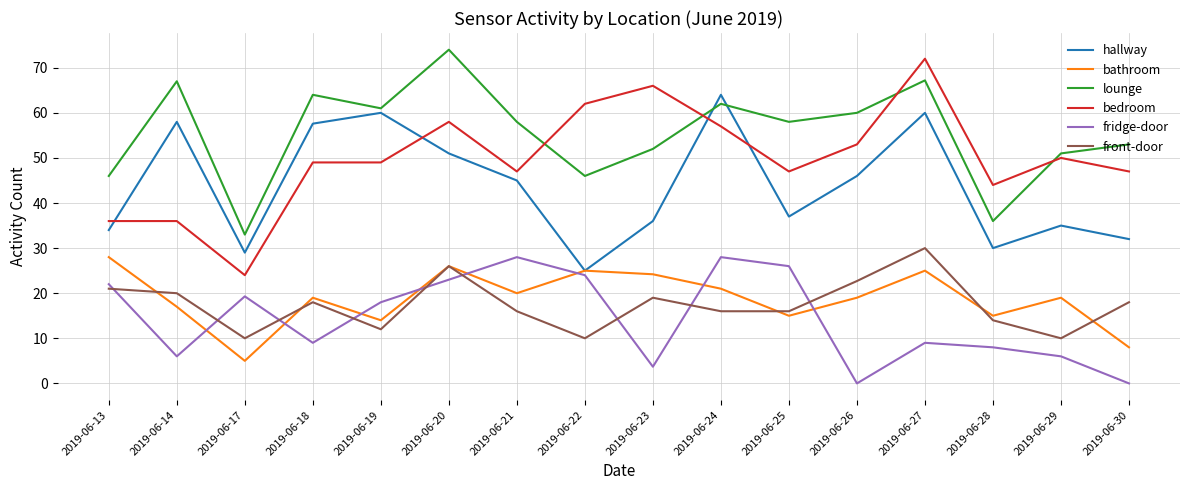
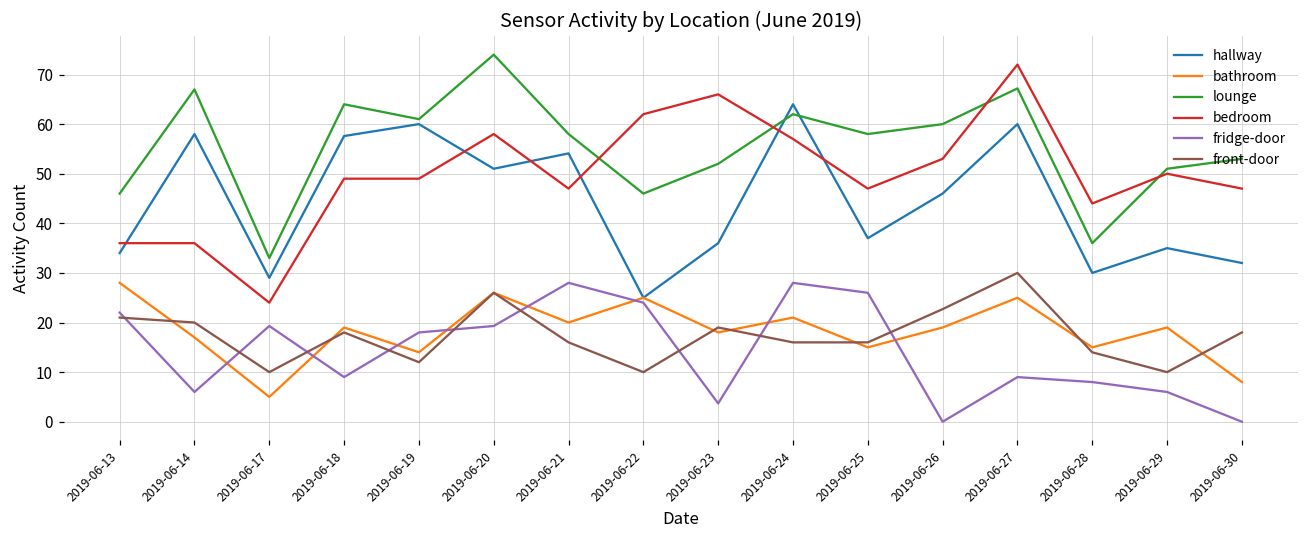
  {
    "hallway": {
      "2019-06-13": 34,
      "2019-06-14": 58,
      "2019-06-17": 29,
      "2019-06-18": 58,
      "2019-06-19": 60,
      "2019-06-20": 51,
-     "2019-06-21": 45,
+     "2019-06-21": 54,
      "2019-06-23": 36,
      "2019-06-24": 64,
      "2019-06-25": 37,
      "2019-06-26": 46,
      "2019-06-27": 60,
      "2019-06-28": 30,
      "2019-06-29": 35,
      "2019-06-30": 32
    },
    "bathroom": {
      "2019-06-13": 28,
      "2019-06-14": 17,
      "2019-06-17": 5,
      "2019-06-18": 19,
      "2019-06-19": 14,
      "2019-06-21": 20,
-     "2019-06-23": 24,
+     "2019-06-23": 18,
      "2019-06-24": 21,
      "2019-06-25": 15,
      "2019-06-26": 19,
      "2019-06-27": 25,
      "2019-06-28": 15,
      "2019-06-29": 19,
      "2019-06-30": 8
    },
    "lounge": {
      "2019-06-13": 46,
      "2019-06-14": 67,
      "2019-06-17": 33,
      "2019-06-18": 64,
      "2019-06-19": 61,
      "2019-06-20": 74,
      "2019-06-21": 58,
      "2019-06-22": 46,
      "2019-06-23": 52,
      "2019-06-24": 62,
      "2019-06-25": 58,
      "2019-06-26": 60,
      "2019-06-27": 67,
      "2019-06-28": 36,
      "2019-06-29": 51,
      "2019-06-30": 53
    },
    "bedroom": {
      "2019-06-13": 36,
      "2019-06-14": 36,
      "2019-06-17": 24,
      "2019-06-18": 49,
      "2019-06-19": 49,
      "2019-06-20": 58,
      "2019-06-21": 47,
      "2019-06-22": 62,
      "2019-06-23": 66,
      "2019-06-24": 57,
      "2019-06-25": 47,
      "2019-06-26": 53,
      "2019-06-27": 72,
      "2019-06-28": 44,
      "2019-06-29": 50,
      "2019-06-30": 47
    },
    "fridge-door": {
      "2019-06-13": 22,
      "2019-06-14": 6,
      "2019-06-17": 19,
      "2019-06-18": 9,
      "2019-06-19": 18,
-     "2019-06-20": 23,
+     "2019-06-20": 19,
      "2019-06-21": 28,
      "2019-06-22": 24,
      "2019-06-23": 4,
      "2019-06-24": 28,
      "2019-06-25": 26,
      "2019-06-26": 0,
      "2019-06-27": 9,
      "2019-06-28": 8,
      "2019-06-29": 6,
      "2019-06-30": 0
    },
    "front-door": {
      "2019-06-13": 21,
      "2019-06-14": 20,
      "2019-06-17": 10,
      "2019-06-18": 18,
      "2019-06-19": 12,
      "2019-06-21": 16,
      "2019-06-22": 10,
      "2019-06-23": 19,
      "2019-06-24": 16,
      "2019-06-25": 16,
      "2019-06-26": 23,
      "2019-06-27": 30,
      "2019-06-28": 14,
      "2019-06-29": 10,
      "2019-06-30": 18
    }
  }
